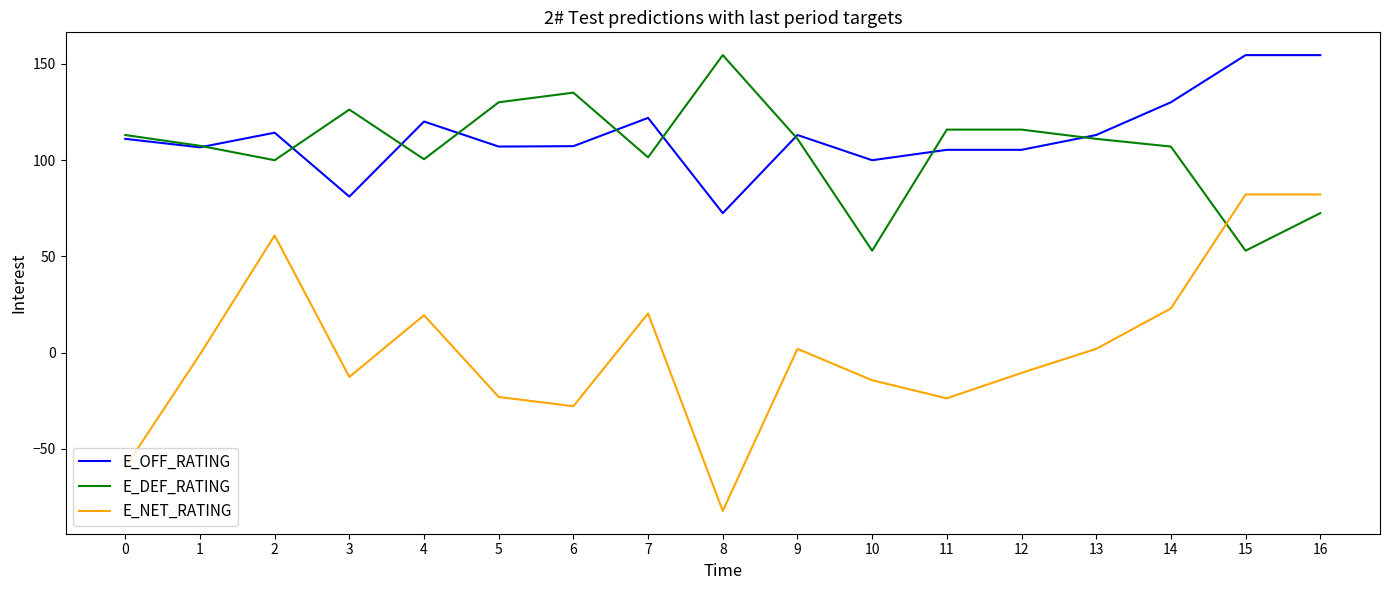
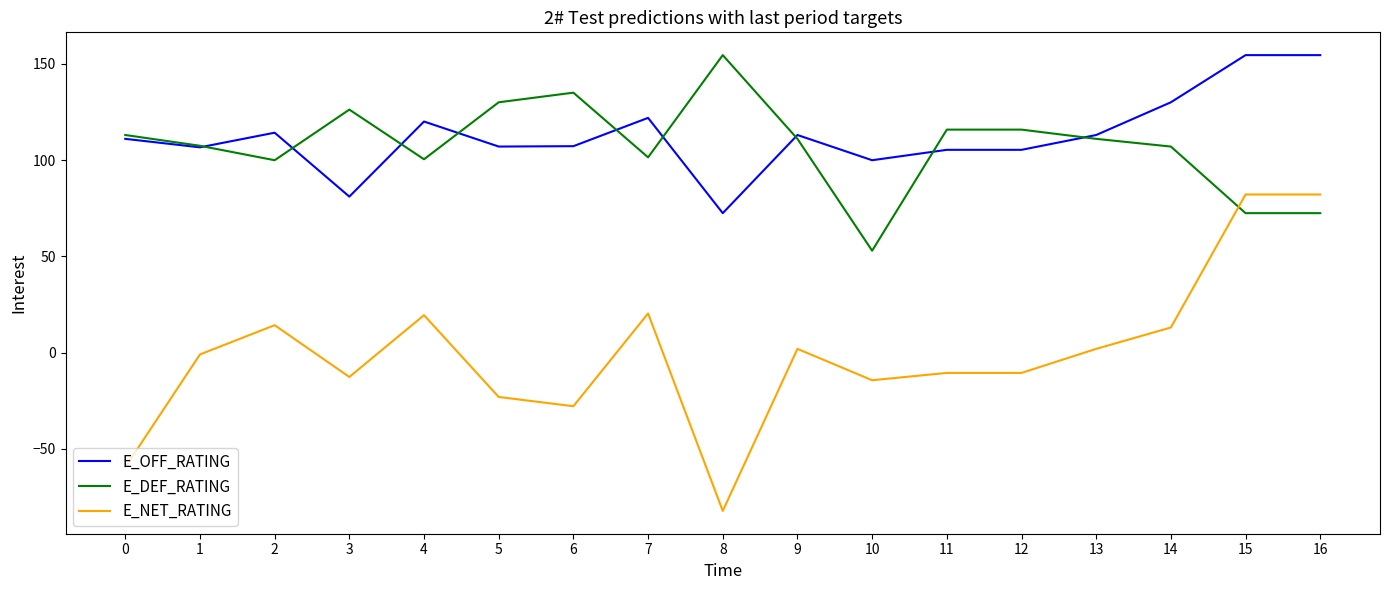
  {
    "E_OFF_RATING": {
      "0": 111,
      "2": 114,
      "3": 81,
      "4": 120,
      "5": 107,
      "6": 107,
      "7": 122,
      "8": 73,
      "9": 113,
      "10": 100,
      "11": 105,
      "12": 105,
      "13": 113,
      "14": 130,
      "15": 155,
      "16": 155
    },
    "E_DEF_RATING": {
      "0": 113,
      "2": 100,
      "3": 126,
      "4": 101,
      "5": 130,
      "6": 135,
      "7": 102,
      "8": 155,
      "9": 111,
      "10": 53,
      "11": 116,
      "12": 116,
      "13": 111,
      "14": 107,
-     "15": 53,
+     "15": 73,
      "16": 73
    },
    "E_NET_RATING": {
      "1": -1,
-     "2": 61,
+     "2": 14,
      "3": -13,
      "4": 20,
      "5": -23,
      "6": -28,
      "7": 20,
      "8": -82,
      "9": 2,
      "10": -14,
-     "11": -24,
+     "11": -11,
      "12": -11,
      "13": 2,
-     "14": 23,
+     "14": 13,
      "15": 82,
      "16": 82
    }
  }
